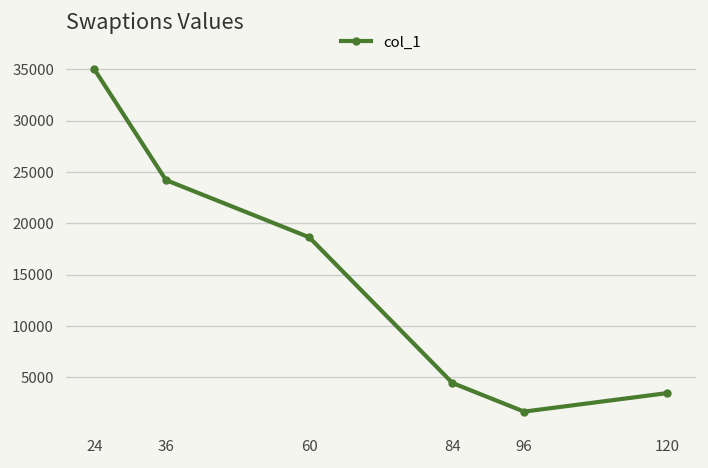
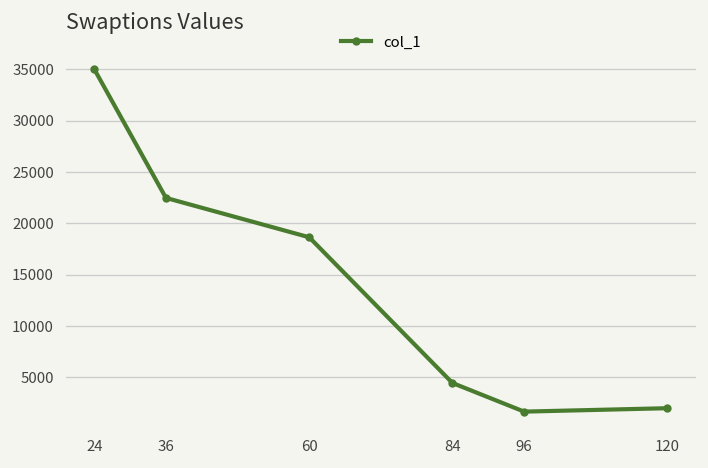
  {
    "24": 35000,
-   "36": 24000,
+   "36": 22000,
    "60": 19000,
    "84": 4000,
    "96": 2000,
-   "120": 3000
+   "120": 2000
  }
